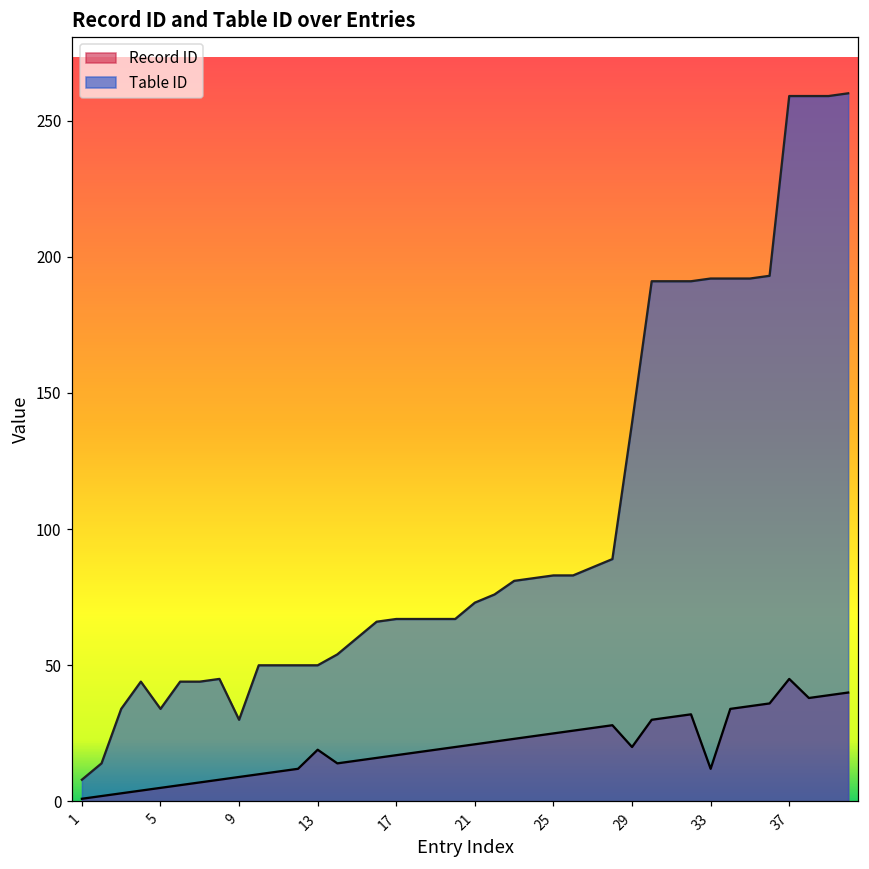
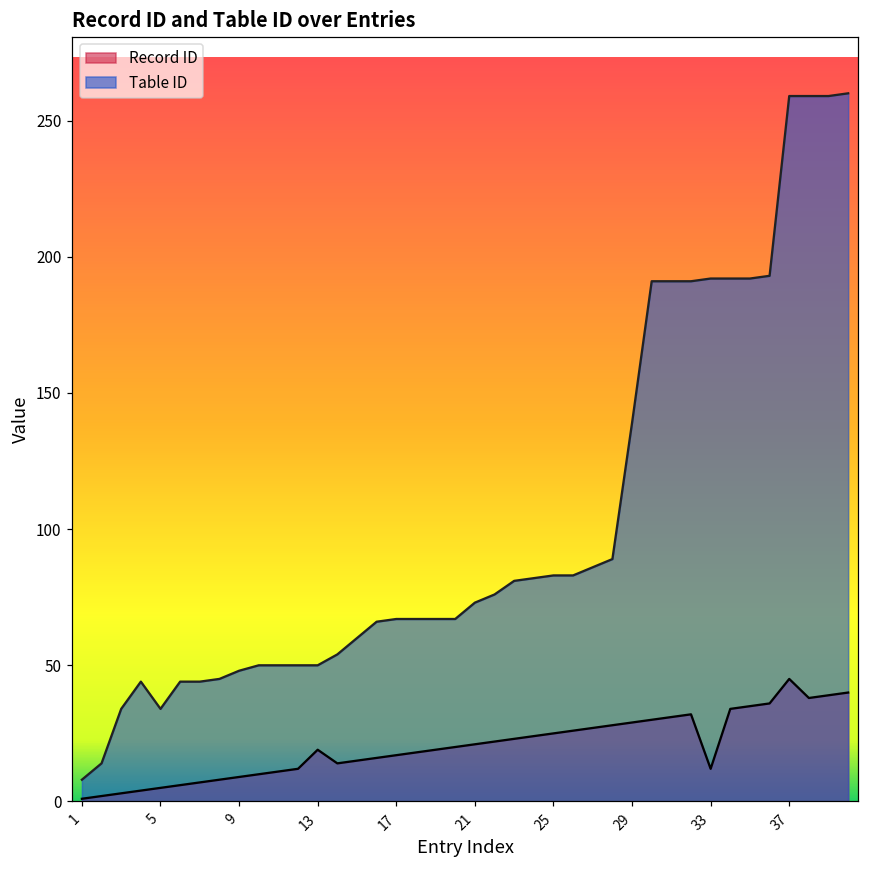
  {
    "Record ID": {
      "1": 1,
      "5": 5,
      "9": 9,
      "13": 19,
      "17": 17,
      "21": 21,
      "25": 25,
-     "29": 20,
+     "29": 29,
      "33": 12,
      "37": 45
    },
    "Table ID": {
      "1": 8,
      "5": 34,
-     "9": 30,
+     "9": 48,
      "13": 50,
      "17": 67,
      "21": 73,
      "25": 83,
      "29": 139,
      "33": 192,
      "37": 259
    }
  }
